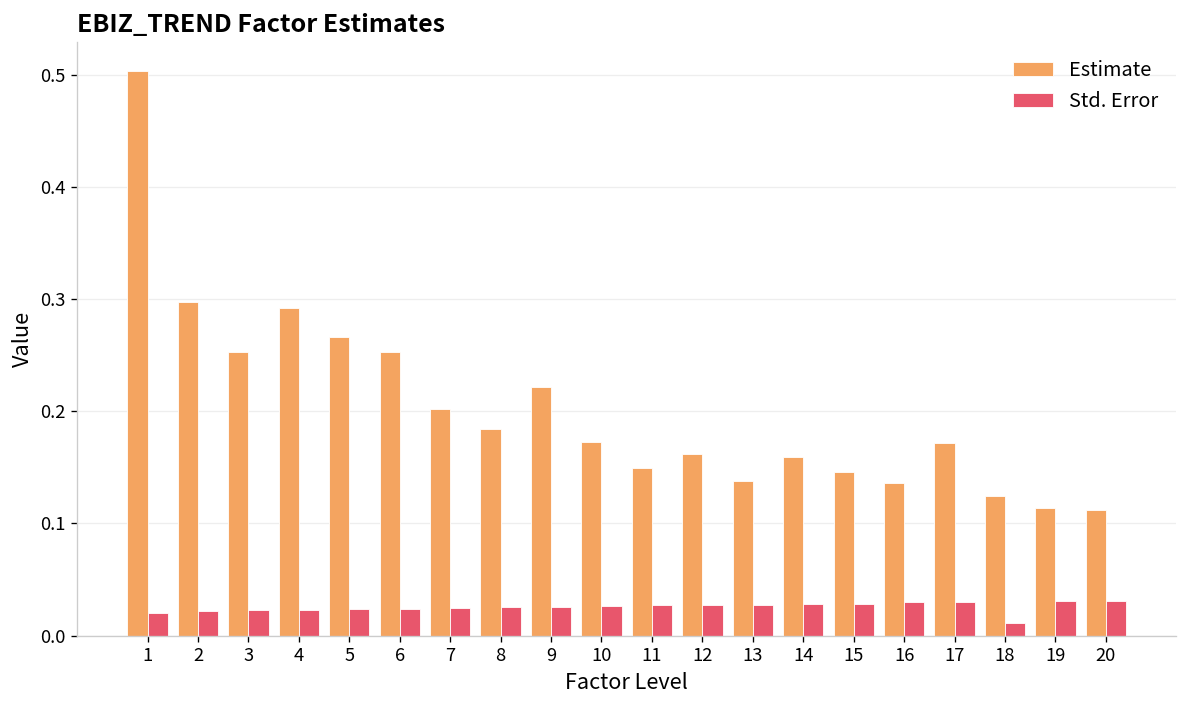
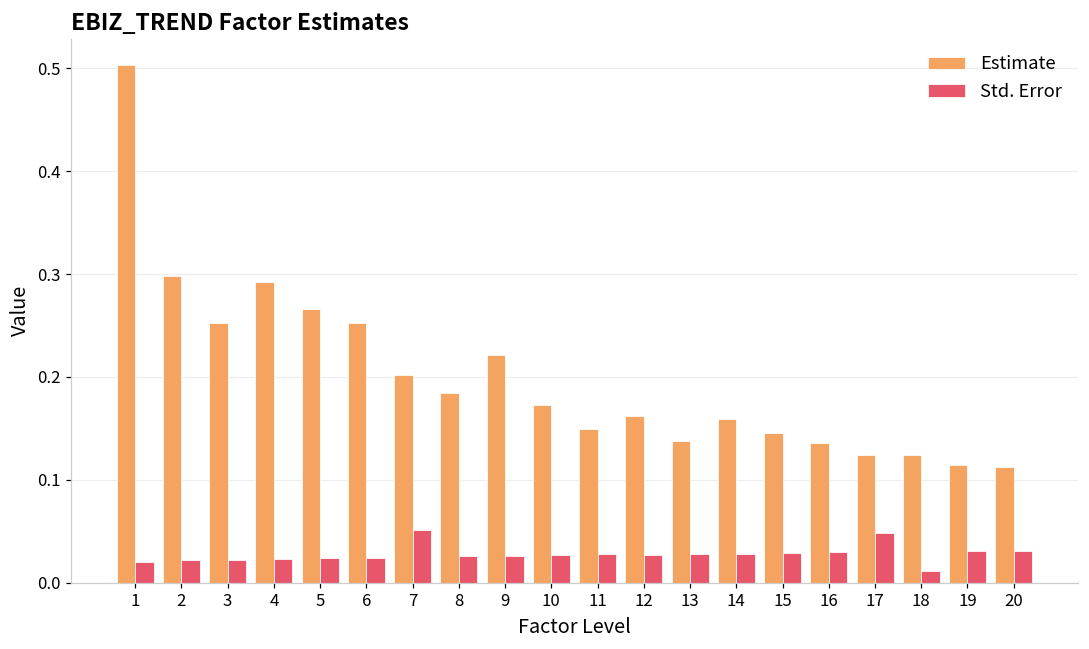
  {
    "Estimate": {
      "1": 0.50,
      "2": 0.30,
      "3": 0.25,
      "4": 0.29,
      "5": 0.27,
      "6": 0.25,
      "7": 0.20,
      "8": 0.18,
      "9": 0.22,
      "10": 0.17,
      "11": 0.15,
      "12": 0.16,
      "13": 0.14,
      "14": 0.16,
      "15": 0.15,
      "16": 0.14,
-     "17": 0.17,
+     "17": 0.12,
      "18": 0.12,
      "19": 0.11,
      "20": 0.11
    },
    "Std. Error": {
      "1": 0.02,
      "2": 0.02,
      "3": 0.02,
      "4": 0.02,
      "5": 0.02,
      "6": 0.02,
-     "7": 0.02,
+     "7": 0.05,
      "8": 0.03,
      "9": 0.03,
      "10": 0.03,
      "11": 0.03,
      "12": 0.03,
      "13": 0.03,
      "14": 0.03,
      "15": 0.03,
      "16": 0.03,
-     "17": 0.03,
+     "17": 0.05,
      "18": 0.01,
      "19": 0.03,
      "20": 0.03
    }
  }
